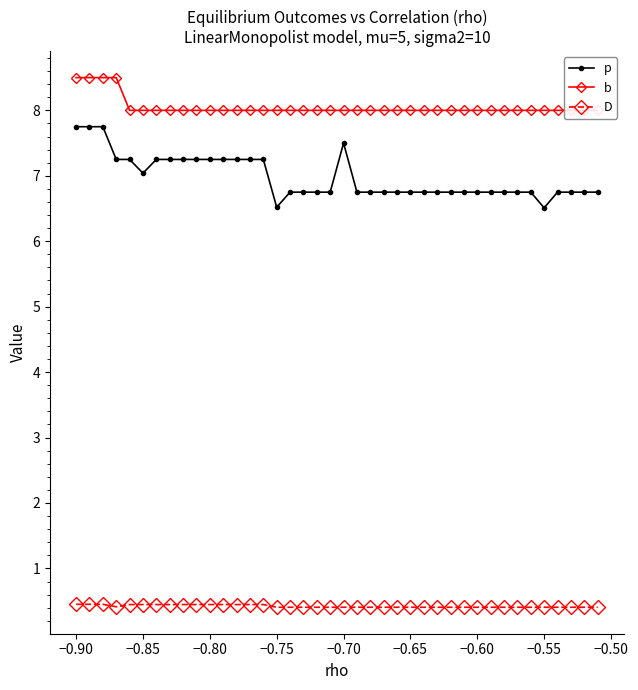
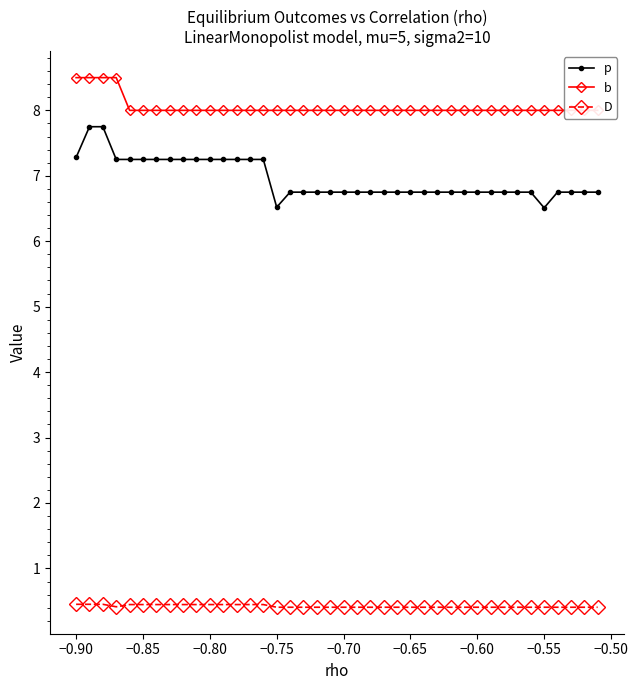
  {
    "p": {
-     "−0.90": 7.8,
-     "−0.85": 7.0,
+     "−0.90": 7.3,
+     "−0.85": 7.3,
      "−0.80": 7.3,
      "−0.75": 6.5,
-     "−0.70": 7.5,
+     "−0.70": 6.8,
      "−0.65": 6.8,
      "−0.60": 6.8,
      "−0.55": 6.5
    }
  }
